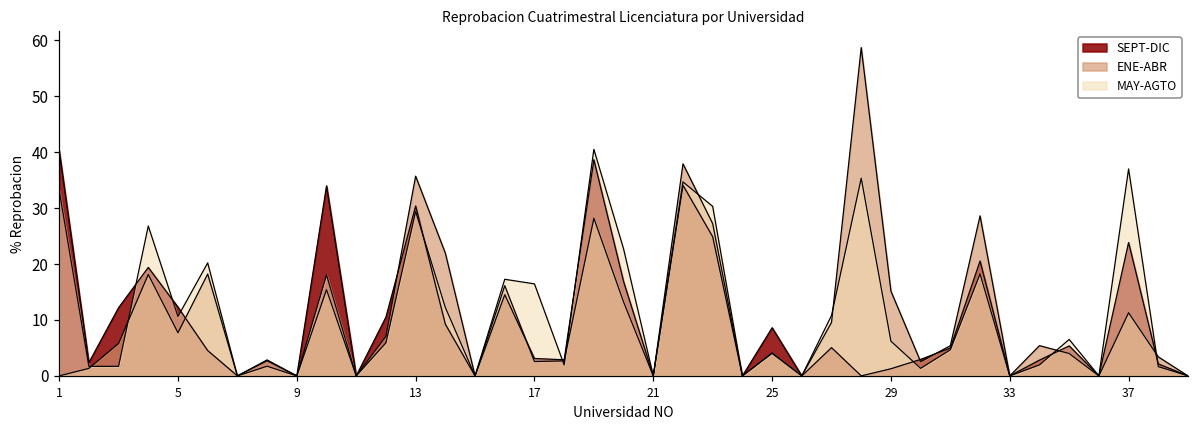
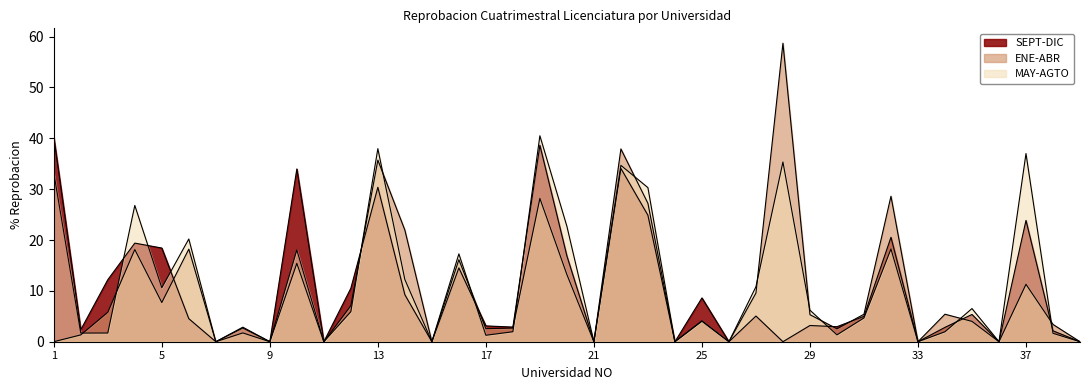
  {
    "SEPT-DIC": {
      "1": 40,
-     "5": 12,
+     "5": 18,
      "13": 30,
      "17": 3,
      "25": 9,
-     "29": 1,
+     "29": 3,
      "37": 24
    },
    "ENE-ABR": {
      "1": 0,
      "5": 8,
      "13": 36,
      "17": 3,
-     "29": 15,
+     "29": 5,
      "37": 11
    },
    "MAY-AGTO": {
      "1": 33,
      "5": 11,
-     "13": 29,
-     "17": 16,
+     "13": 38,
+     "17": 1,
      "29": 6,
      "37": 37
    }
  }
